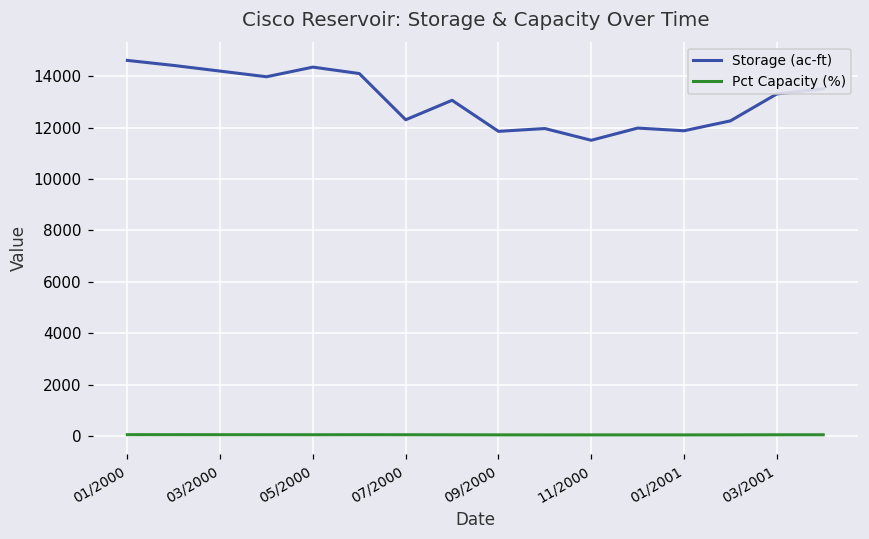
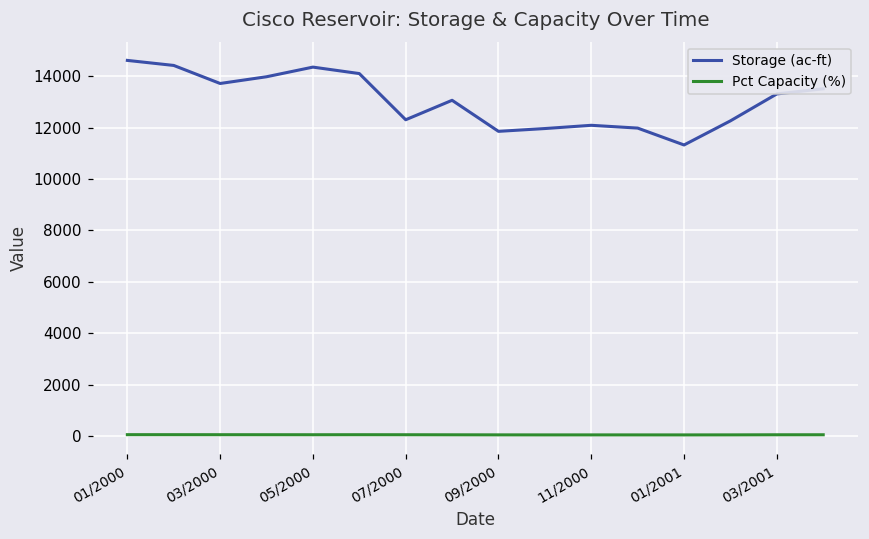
  {
    "Storage (ac-ft)": {
      "01/2000": 14600,
-     "03/2000": 14200,
+     "03/2000": 13700,
      "05/2000": 14400,
      "07/2000": 12300,
      "09/2000": 11900,
-     "11/2000": 11500,
-     "01/2001": 11900
+     "11/2000": 12100,
+     "01/2001": 11300
    },
    "Pct Capacity (%)": {
      "01/2000": 100,
      "03/2000": 0,
      "05/2000": 0,
      "07/2000": 0,
      "09/2000": 0,
      "11/2000": 0,
      "01/2001": 0,
      "03/2001": 0
    }
  }
